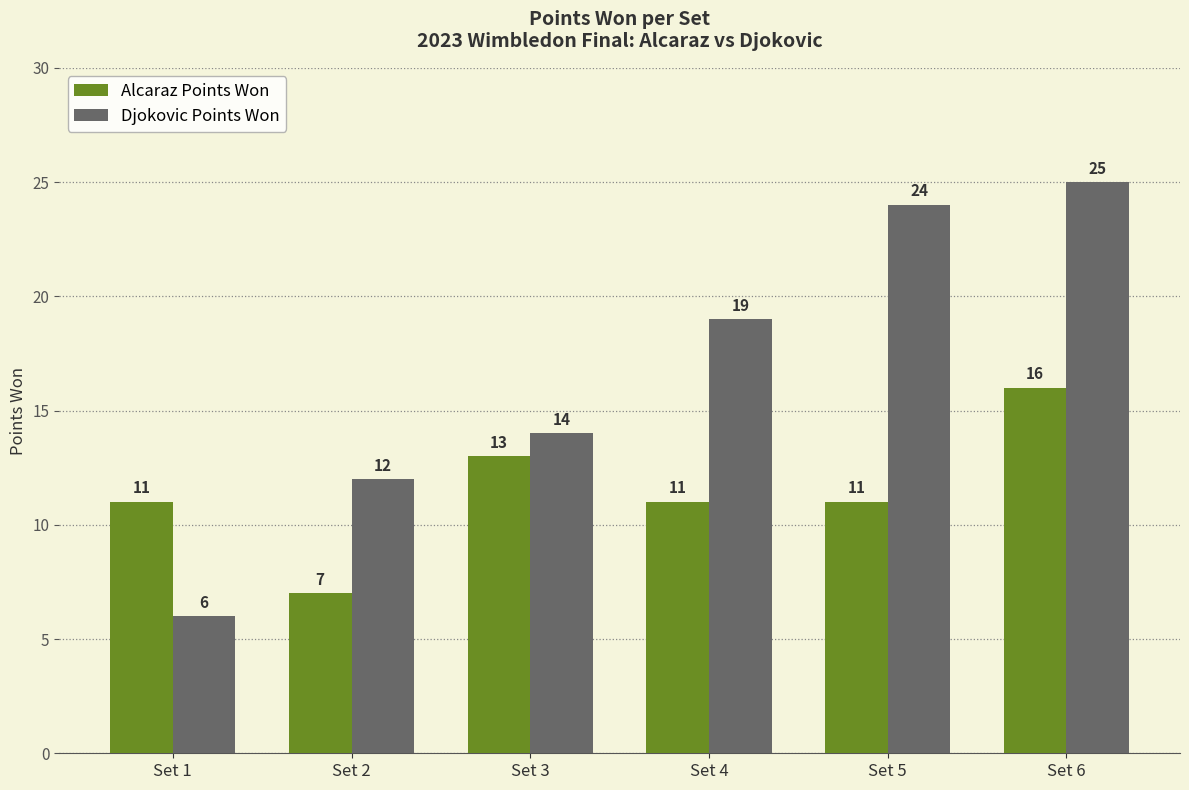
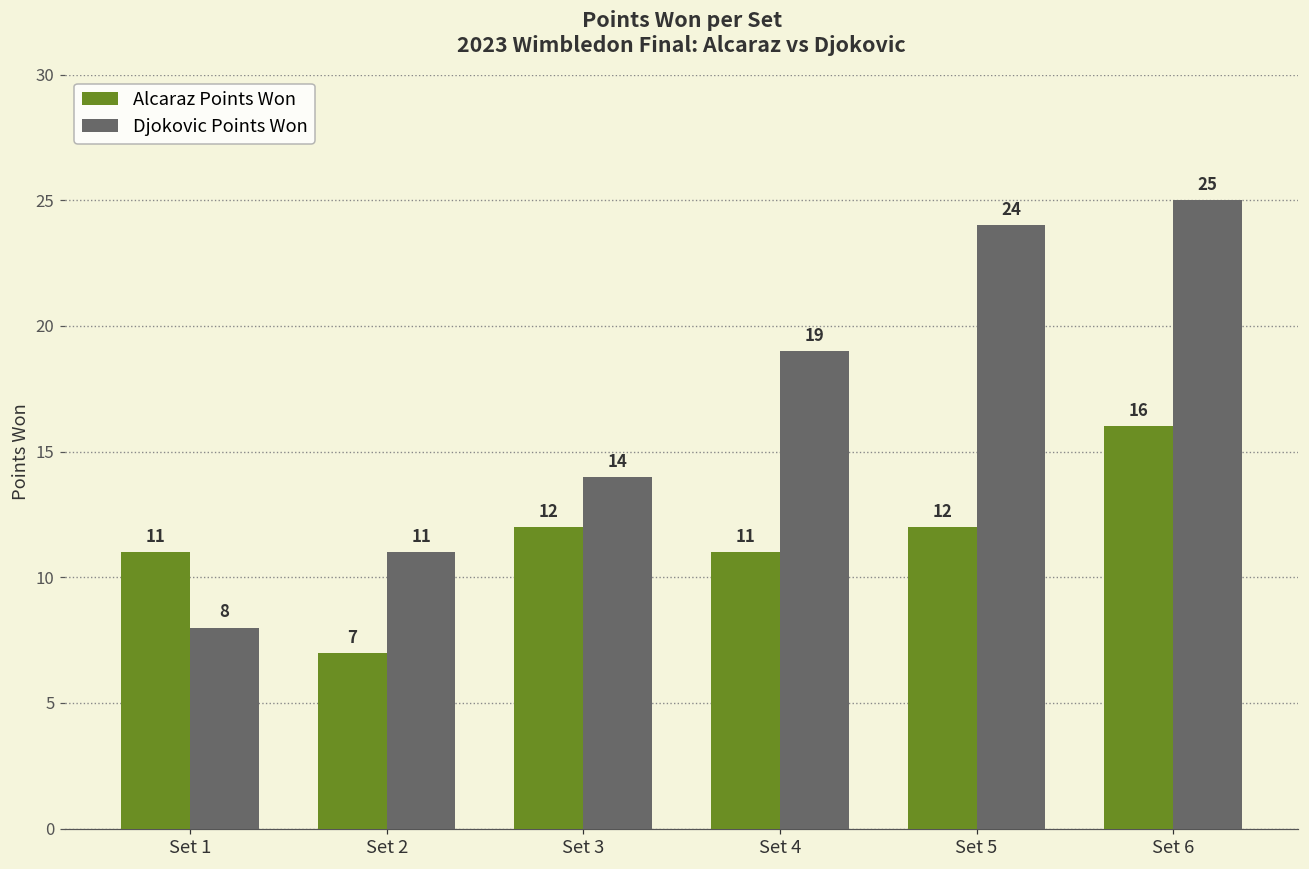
  {
    "Alcaraz Points Won": {
      "Set 1": 11,
      "Set 2": 7,
-     "Set 3": 13,
+     "Set 3": 12,
      "Set 4": 11,
-     "Set 5": 11,
+     "Set 5": 12,
      "Set 6": 16
    },
    "Djokovic Points Won": {
-     "Set 1": 6,
-     "Set 2": 12,
+     "Set 1": 8,
+     "Set 2": 11,
      "Set 3": 14,
      "Set 4": 19,
      "Set 5": 24,
      "Set 6": 25
    }
  }
